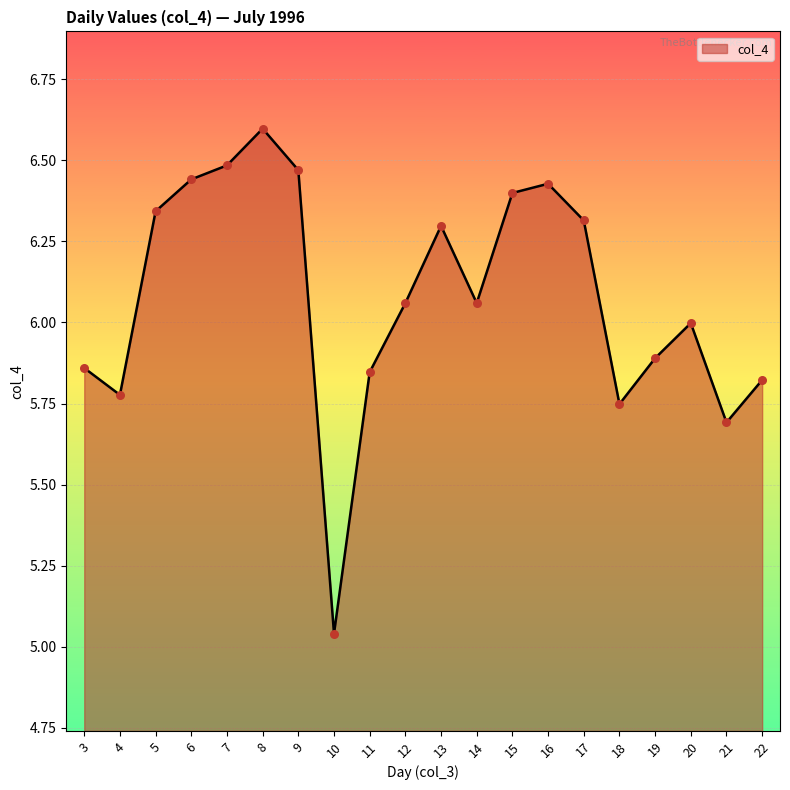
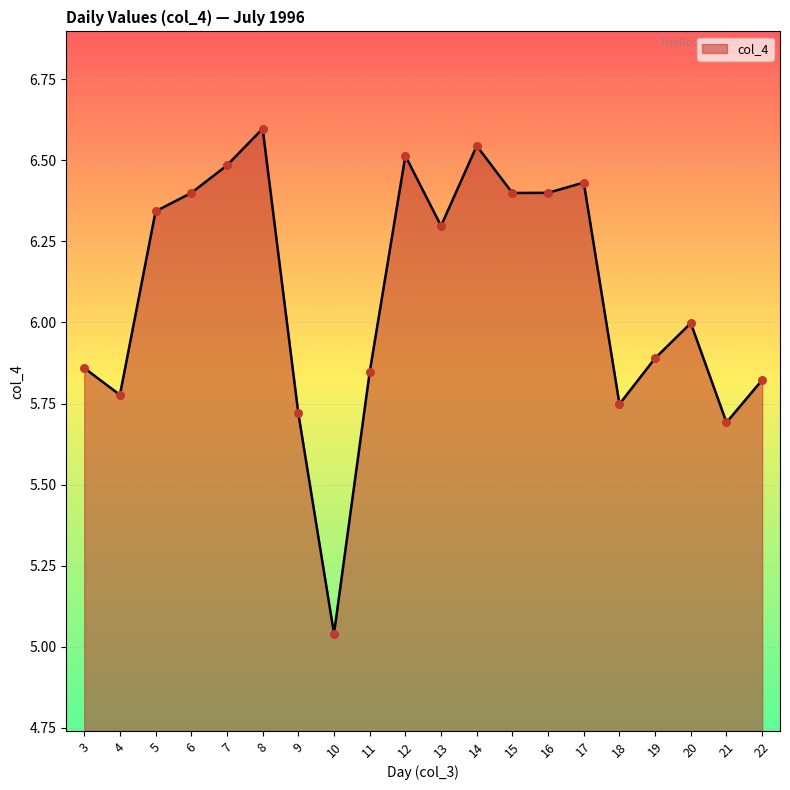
  {
    "3": 5.86,
    "4": 5.78,
    "5": 6.34,
-   "6": 6.44,
+   "6": 6.40,
    "7": 6.48,
    "8": 6.60,
-   "9": 6.47,
+   "9": 5.72,
    "10": 5.04,
    "11": 5.85,
-   "12": 6.06,
+   "12": 6.51,
    "13": 6.30,
-   "14": 6.06,
+   "14": 6.54,
    "15": 6.40,
-   "16": 6.43,
-   "17": 6.31,
+   "16": 6.40,
+   "17": 6.43,
    "18": 5.75,
    "19": 5.89,
    "20": 6.00,
    "21": 5.69,
    "22": 5.82
  }
